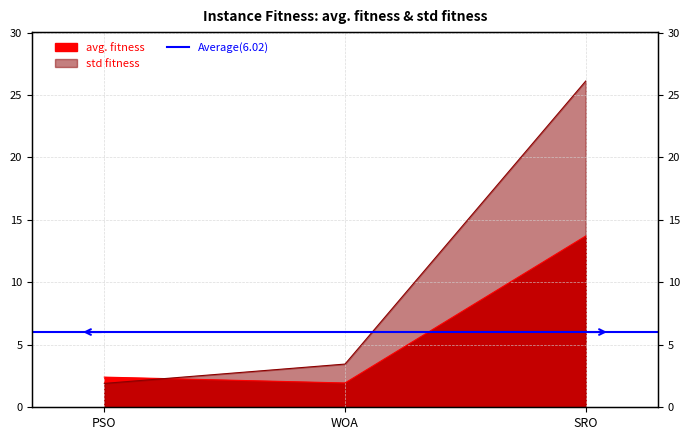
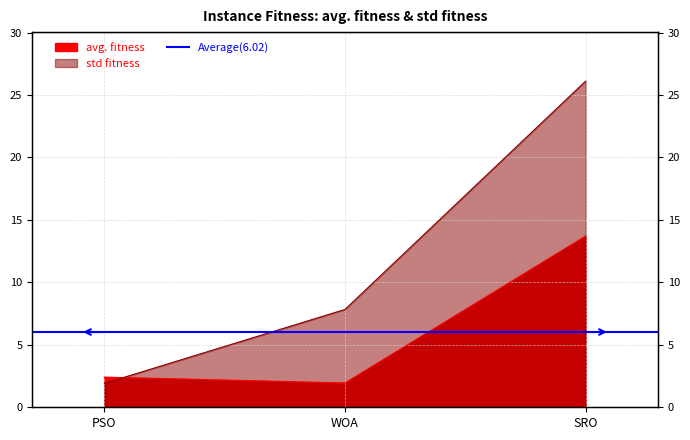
  {
    "avg. fitness": {
      "PSO": 2.4,
      "WOA": 1.9,
      "SRO": 13.7
    },
    "std fitness": {
      "PSO": 1.9,
-     "WOA": 3.5,
+     "WOA": 7.8,
      "SRO": 26.1
    }
  }
